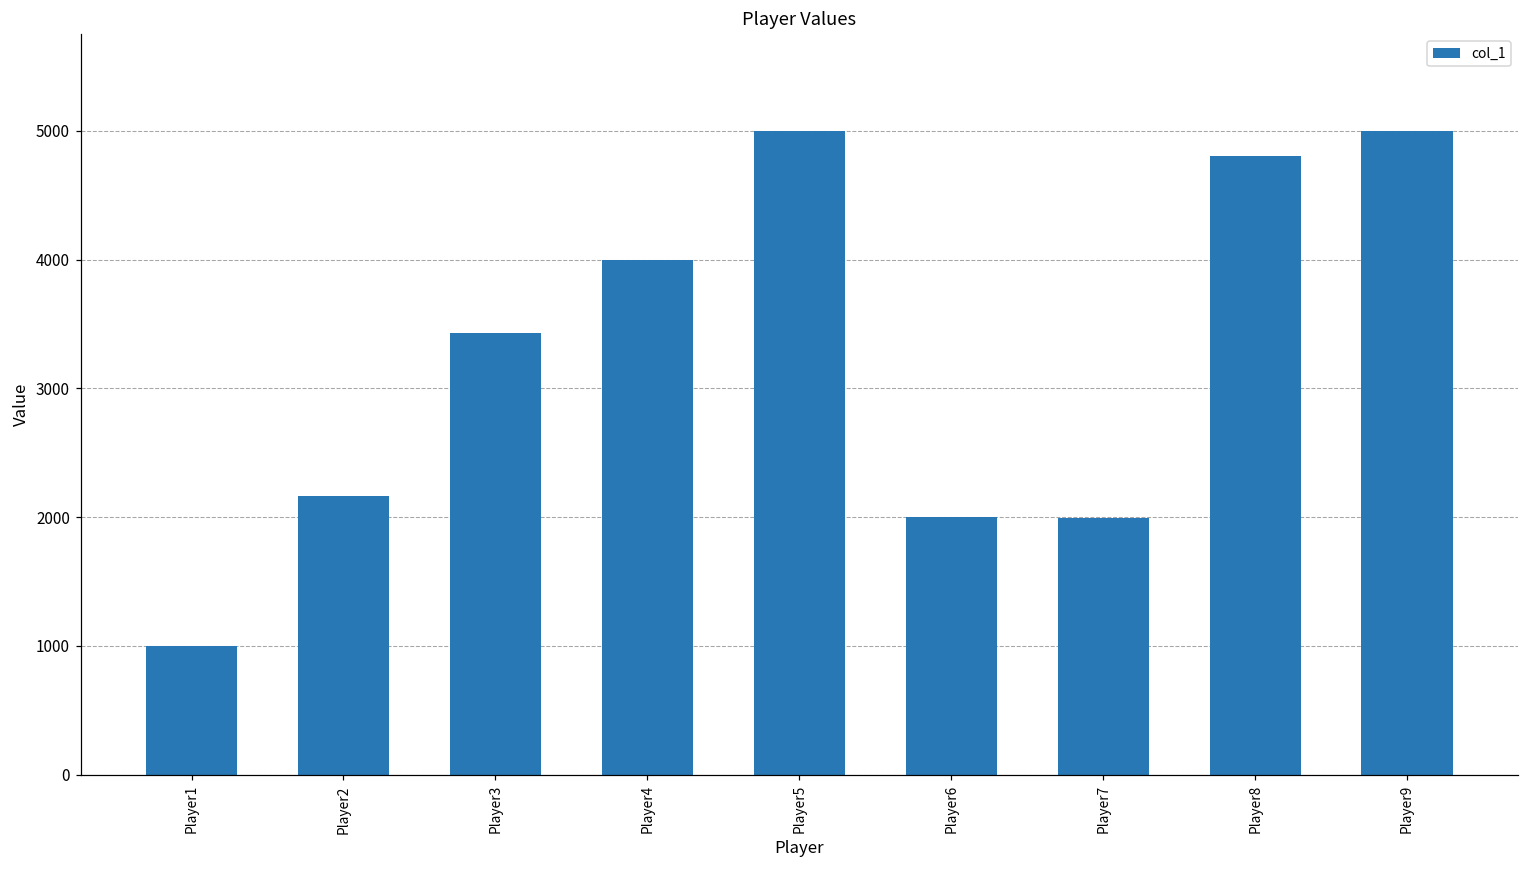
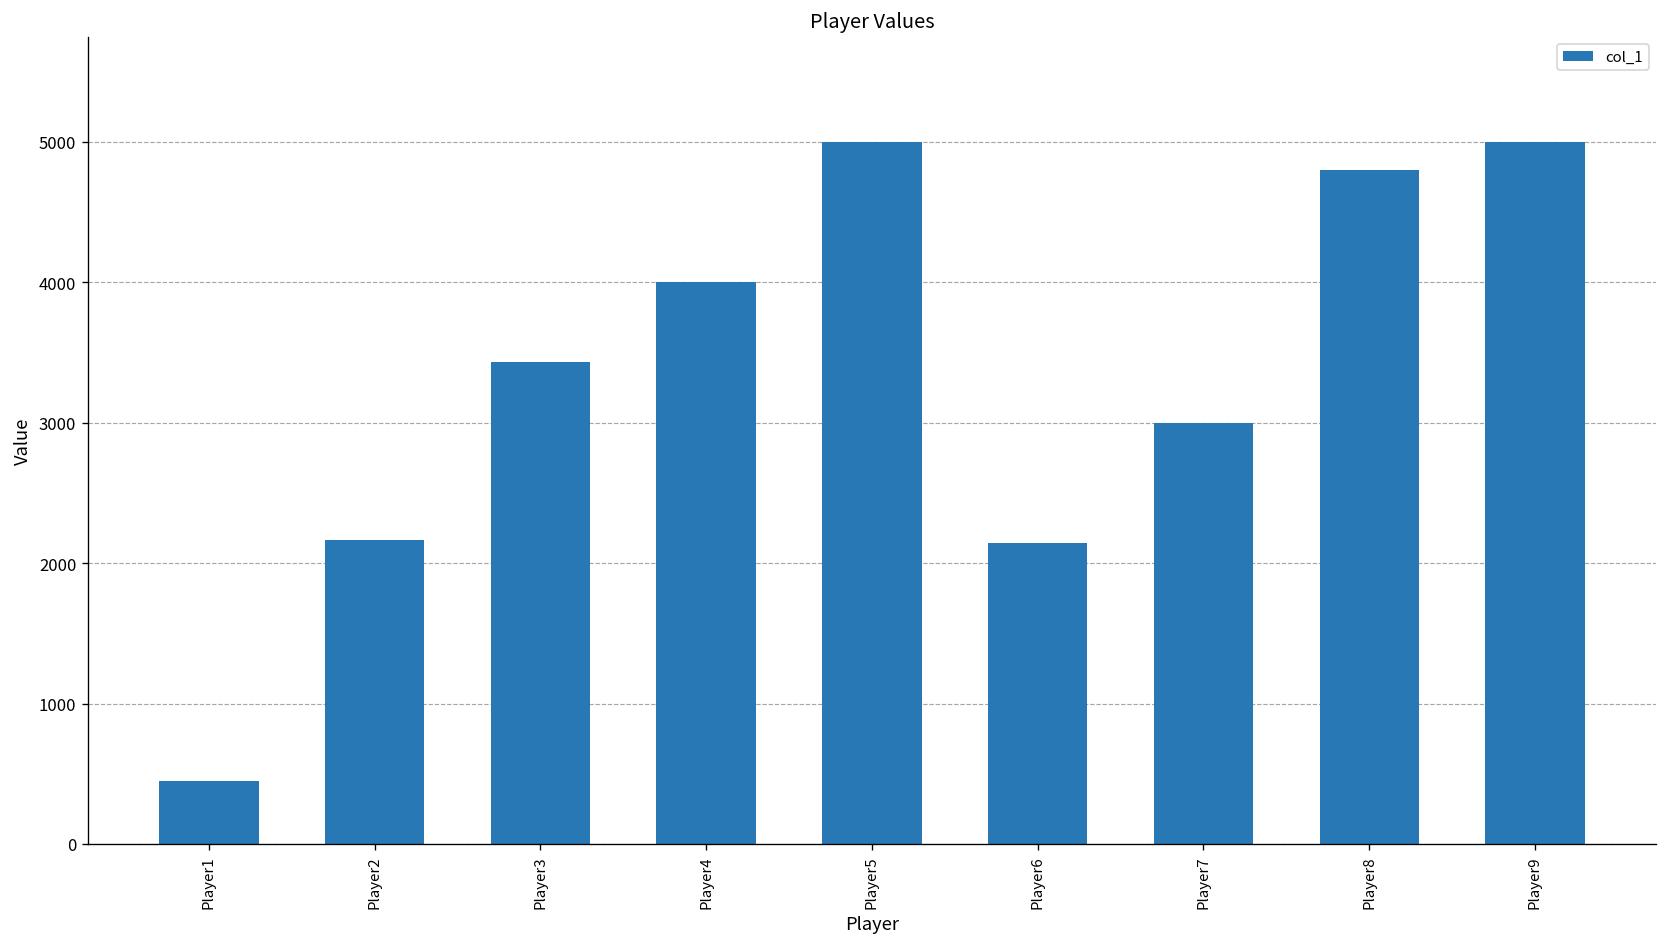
  {
-   "Player1": 1000,
+   "Player1": 450,
    "Player2": 2160,
    "Player3": 3430,
    "Player4": 4000,
    "Player5": 5000,
-   "Player6": 2000,
-   "Player7": 1990,
+   "Player6": 2140,
+   "Player7": 3000,
    "Player8": 4800,
    "Player9": 5000
  }
